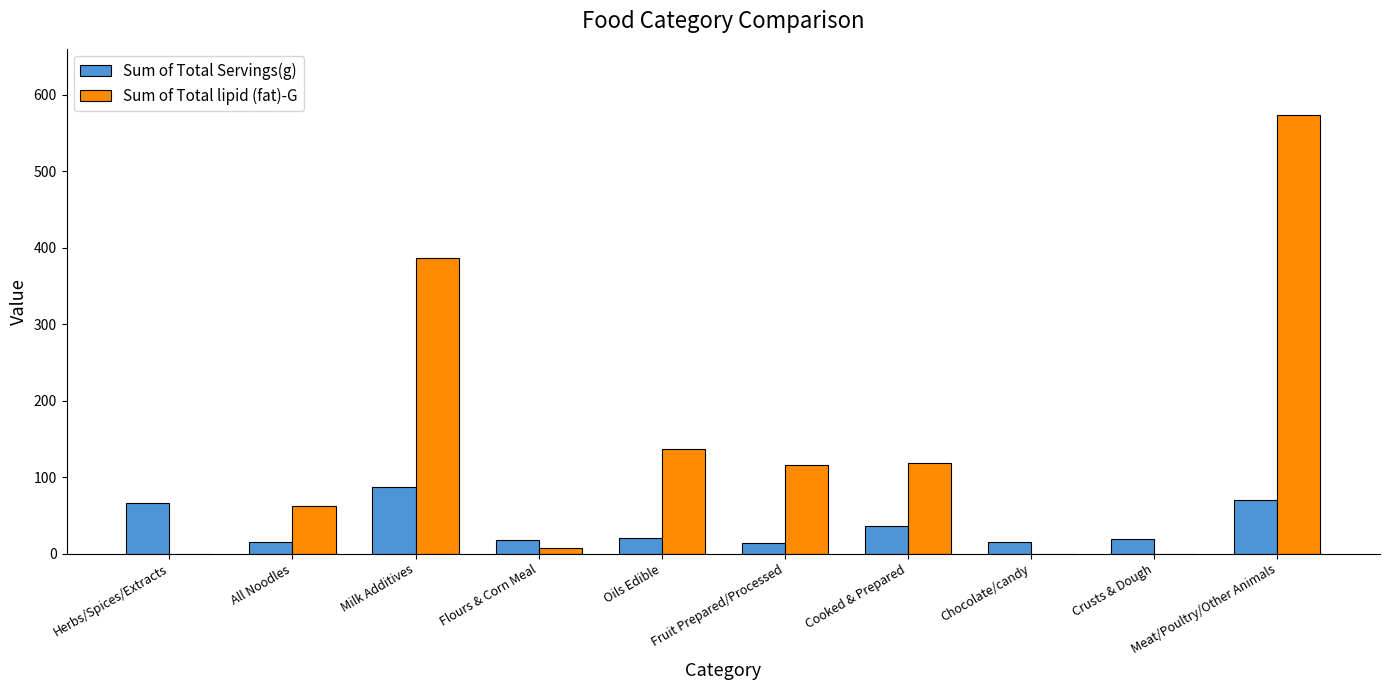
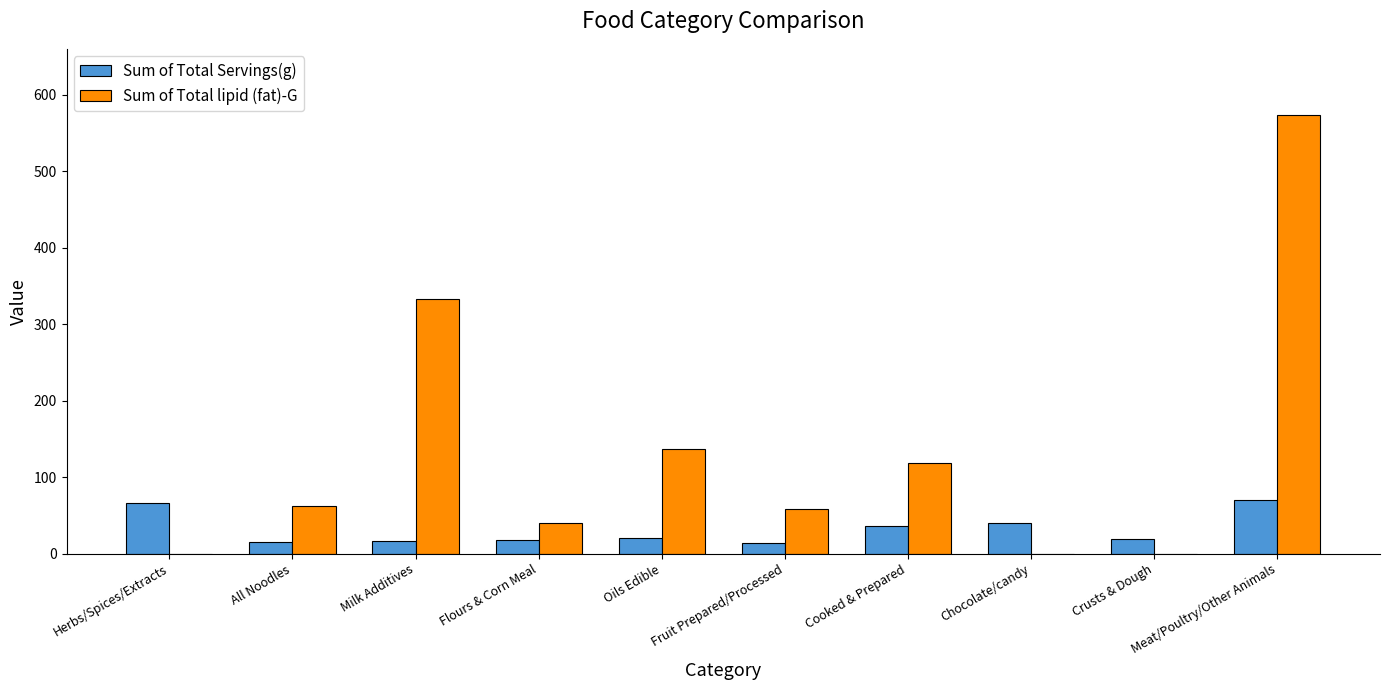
  {
    "Sum of Total Servings(g)": {
      "Herbs/Spices/Extracts": 70,
      "All Noodles": 20,
-     "Milk Additives": 90,
+     "Milk Additives": 20,
      "Flours & Corn Meal": 20,
      "Oils Edible": 20,
      "Fruit Prepared/Processed": 10,
      "Cooked & Prepared": 40,
-     "Chocolate/candy": 20,
+     "Chocolate/candy": 40,
      "Crusts & Dough": 20,
      "Meat/Poultry/Other Animals": 70
    },
    "Sum of Total lipid (fat)-G": {
      "Herbs/Spices/Extracts": 0,
      "All Noodles": 60,
-     "Milk Additives": 390,
-     "Flours & Corn Meal": 10,
+     "Milk Additives": 330,
+     "Flours & Corn Meal": 40,
      "Oils Edible": 140,
-     "Fruit Prepared/Processed": 120,
+     "Fruit Prepared/Processed": 60,
      "Cooked & Prepared": 120,
      "Chocolate/candy": 0,
      "Crusts & Dough": 0,
      "Meat/Poultry/Other Animals": 570
    }
  }
